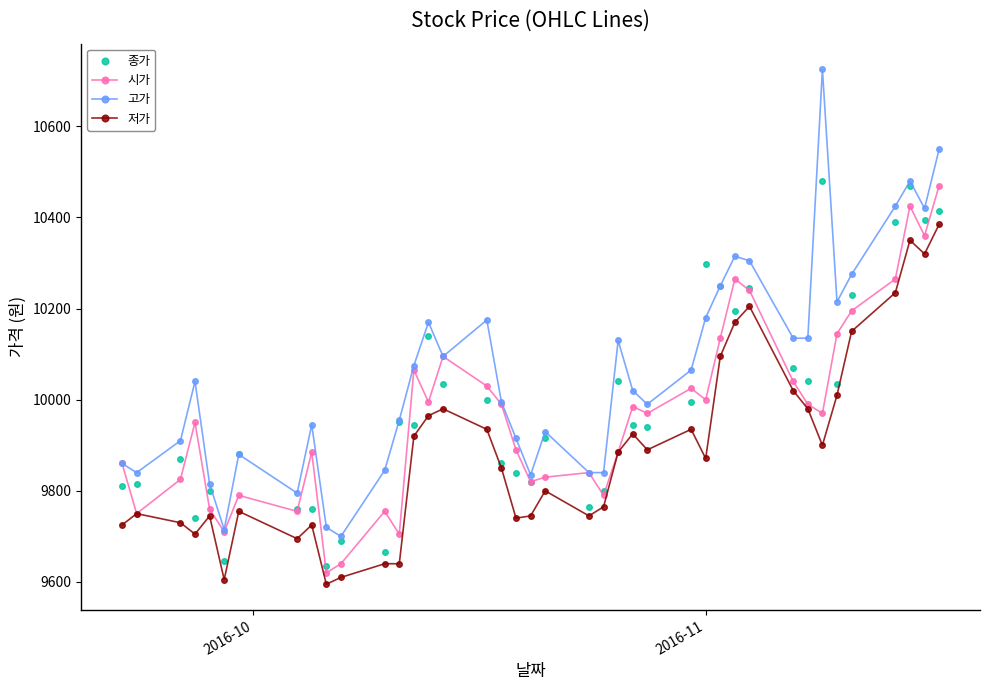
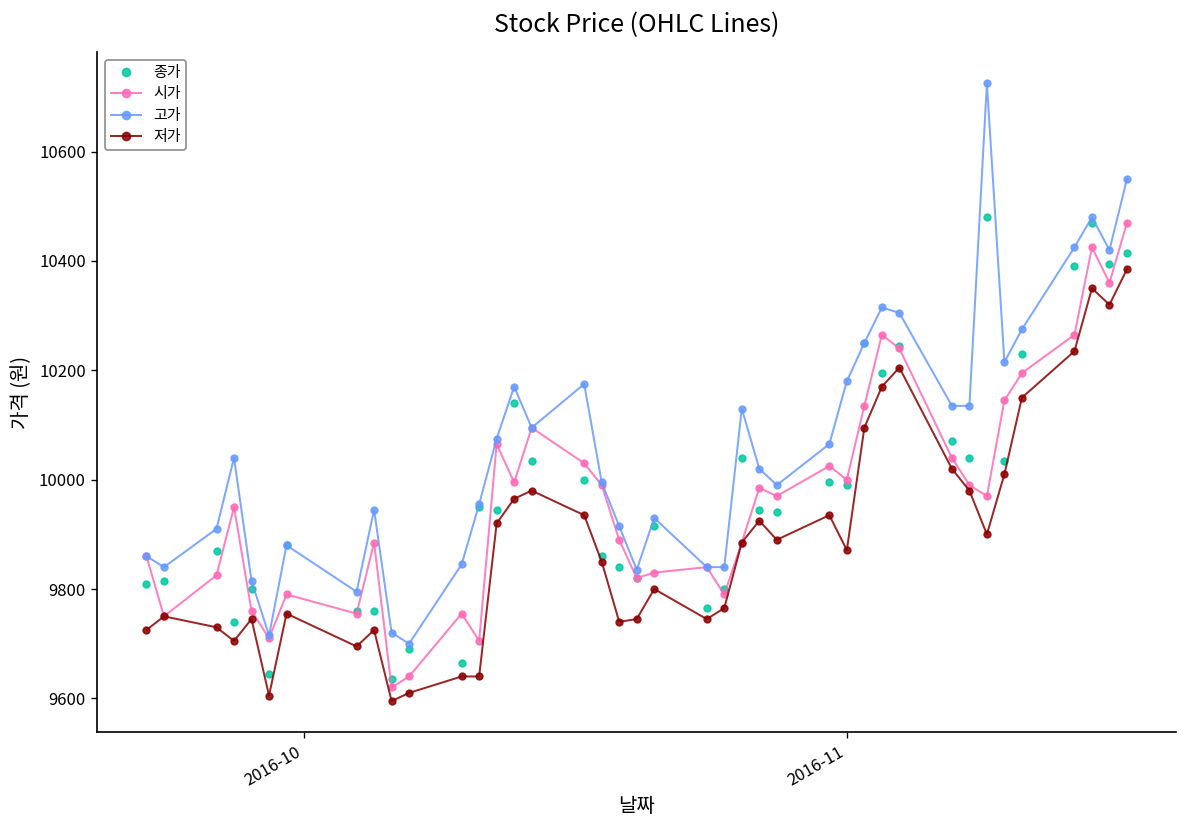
  {
    "종가": {
-     "2016-11": 10300
+     "2016-11": 9990
    },
    "시가": {
      "2016-11": 10000
    },
    "고가": {
      "2016-11": 10180
    },
    "저가": {
      "2016-11": 9870
    }
  }
